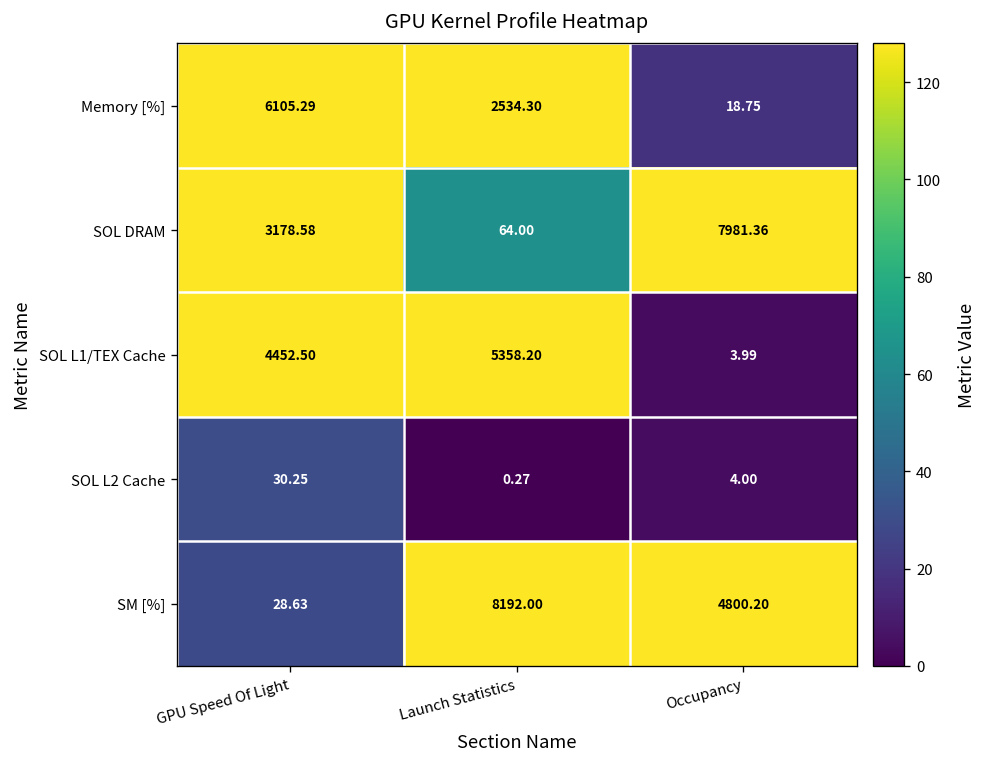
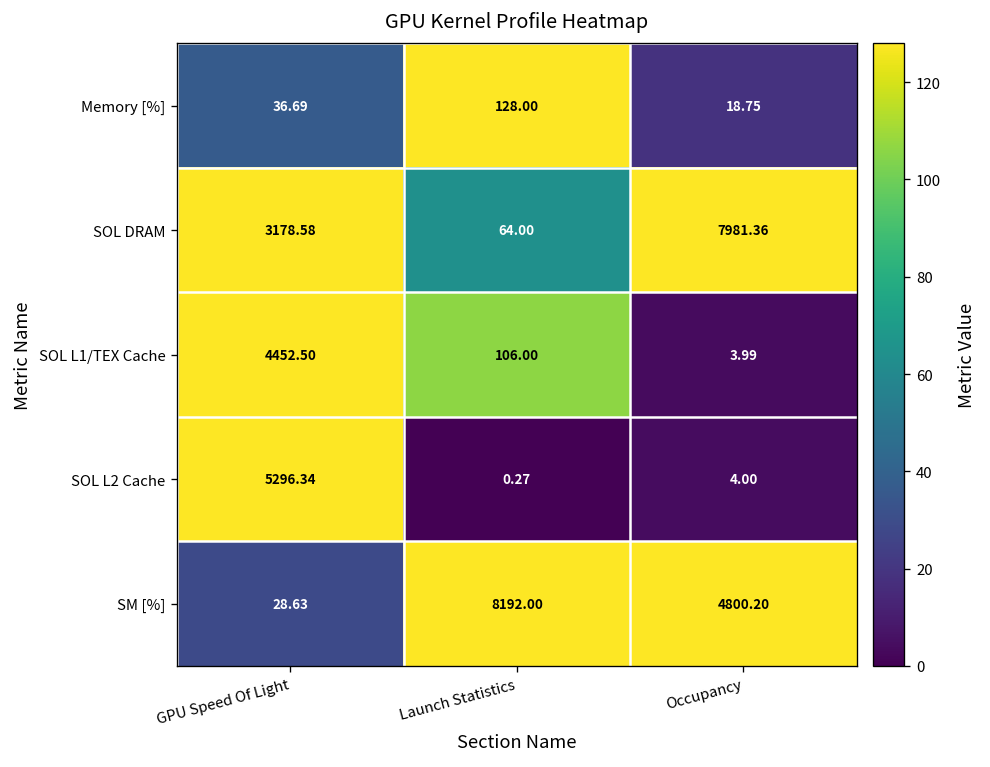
  {
    "Memory [%]": {
-     "GPU Speed Of Light": 6105.29,
-     "Launch Statistics": 2534.30,
+     "GPU Speed Of Light": 36.69,
+     "Launch Statistics": 128.00,
      "Occupancy": 18.75
    },
    "SOL DRAM": {
      "GPU Speed Of Light": 3178.58,
      "Launch Statistics": 64.00,
      "Occupancy": 7981.36
    },
    "SOL L1/TEX Cache": {
      "GPU Speed Of Light": 4452.50,
-     "Launch Statistics": 5358.20,
+     "Launch Statistics": 106.00,
      "Occupancy": 3.99
    },
    "SOL L2 Cache": {
-     "GPU Speed Of Light": 30.25,
+     "GPU Speed Of Light": 5296.34,
      "Launch Statistics": 0.27,
      "Occupancy": 4.00
    },
    "SM [%]": {
      "GPU Speed Of Light": 28.63,
      "Launch Statistics": 8192.00,
      "Occupancy": 4800.20
    }
  }
